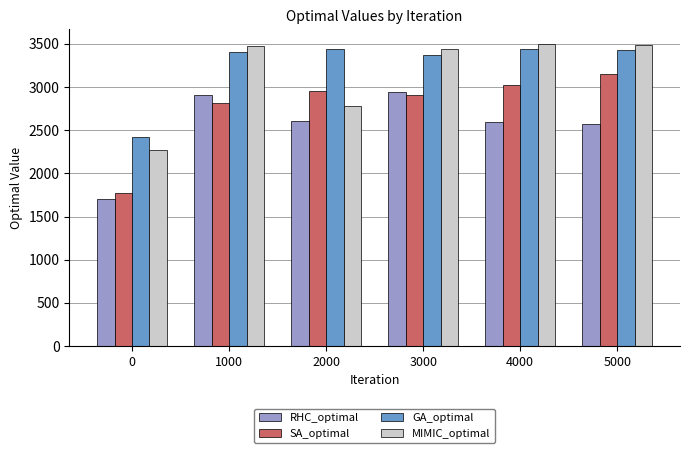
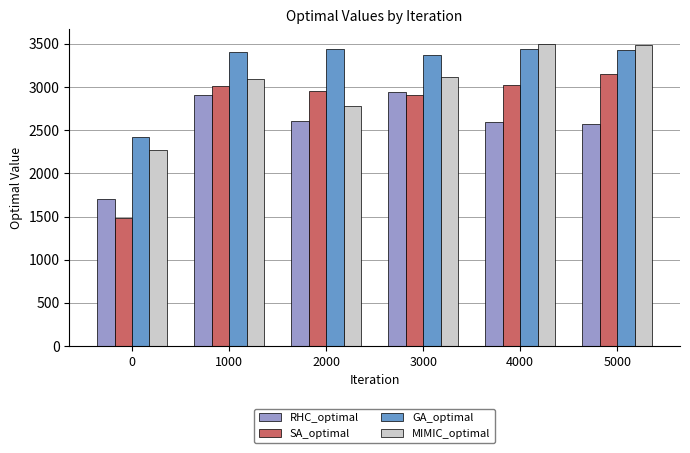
  {
    "SA_optimal": {
-     "0": 1800,
-     "1000": 2800,
+     "0": 1500,
+     "1000": 3000,
      "2000": 3000,
      "3000": 2900,
      "4000": 3000,
      "5000": 3100
    },
    "MIMIC_optimal": {
      "0": 2300,
-     "1000": 3500,
+     "1000": 3100,
      "2000": 2800,
-     "3000": 3400,
+     "3000": 3100,
      "4000": 3500,
      "5000": 3500
    }
  }
